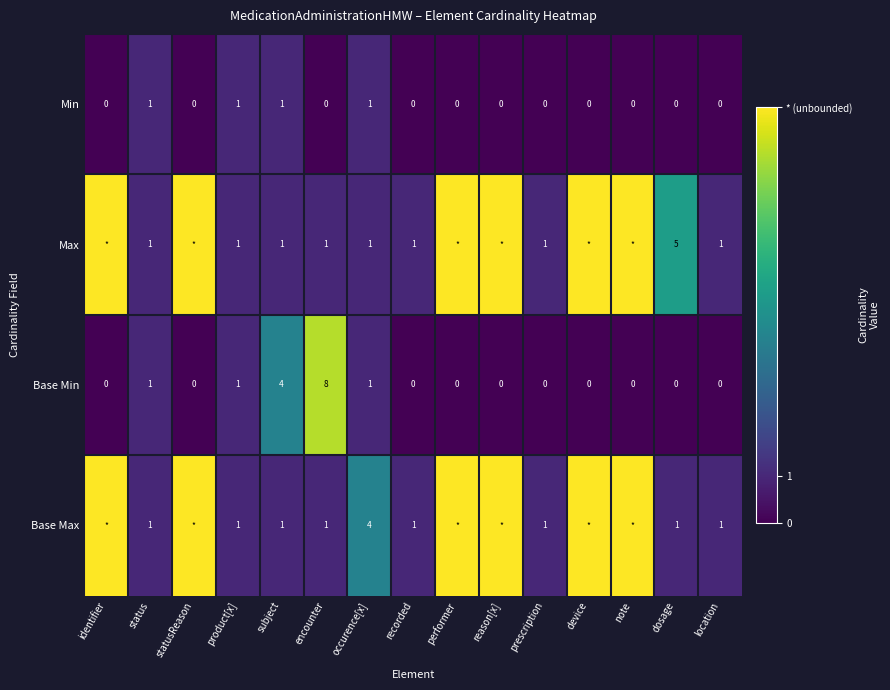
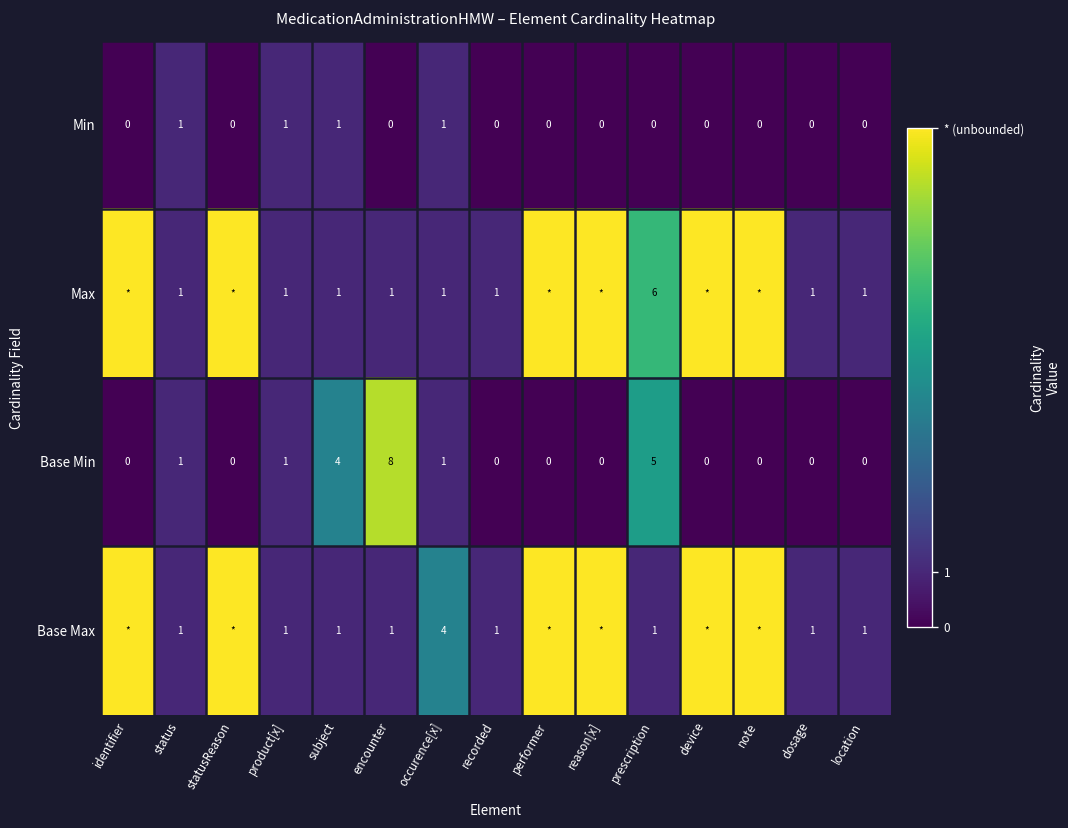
  {
    "Min": {
      "identifier": 0,
      "status": 1,
      "statusReason": 0,
      "product[x]": 1,
      "subject": 1,
      "encounter": 0,
      "occurence[x]": 1,
      "recorded": 0,
      "performer": 0,
      "reason[x]": 0,
      "prescription": 0,
      "device": 0,
      "note": 0,
      "dosage": 0,
      "location": 0
    },
    "Max": {
      "status": 1,
      "product[x]": 1,
      "subject": 1,
      "encounter": 1,
      "occurence[x]": 1,
      "recorded": 1,
-     "prescription": 1,
-     "dosage": 5,
+     "prescription": 6,
+     "dosage": 1,
      "location": 1
    },
    "Base Min": {
      "identifier": 0,
      "status": 1,
      "statusReason": 0,
      "product[x]": 1,
      "subject": 4,
      "encounter": 8,
      "occurence[x]": 1,
      "recorded": 0,
      "performer": 0,
      "reason[x]": 0,
-     "prescription": 0,
+     "prescription": 5,
      "device": 0,
      "note": 0,
      "dosage": 0,
      "location": 0
    },
    "Base Max": {
      "status": 1,
      "product[x]": 1,
      "subject": 1,
      "encounter": 1,
      "occurence[x]": 4,
      "recorded": 1,
      "prescription": 1,
      "dosage": 1,
      "location": 1
    }
  }
